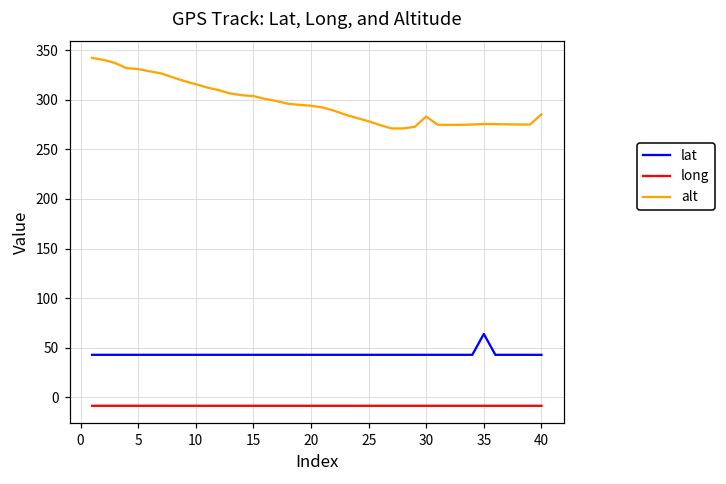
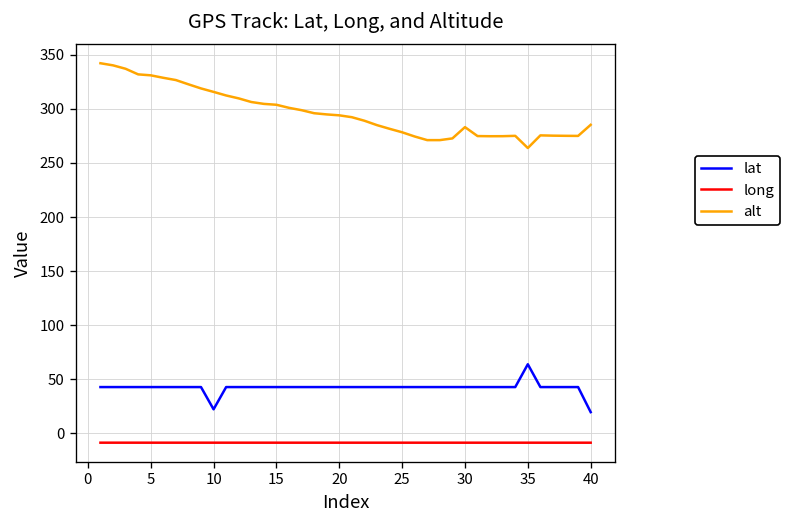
  {
    "lat": {
      "5": 40,
-     "10": 40,
+     "10": 20,
      "15": 40,
      "20": 40,
      "25": 40,
      "30": 40,
      "35": 60,
-     "40": 40
+     "40": 20
    },
    "long": {
      "5": -10,
      "10": -10,
      "15": -10,
      "20": -10,
      "25": -10,
      "30": -10,
      "35": -10,
      "40": -10
    },
    "alt": {
      "5": 330,
      "10": 320,
      "15": 300,
      "20": 290,
      "25": 280,
      "30": 280,
-     "35": 280,
+     "35": 260,
      "40": 290
    }
  }
